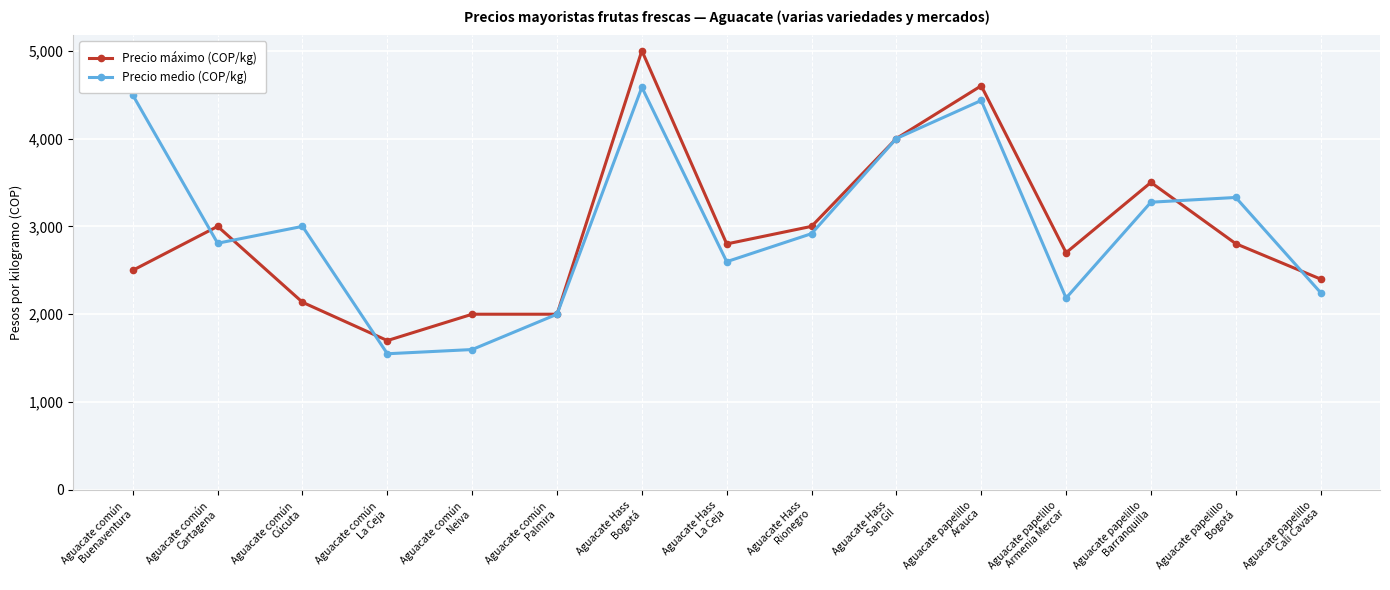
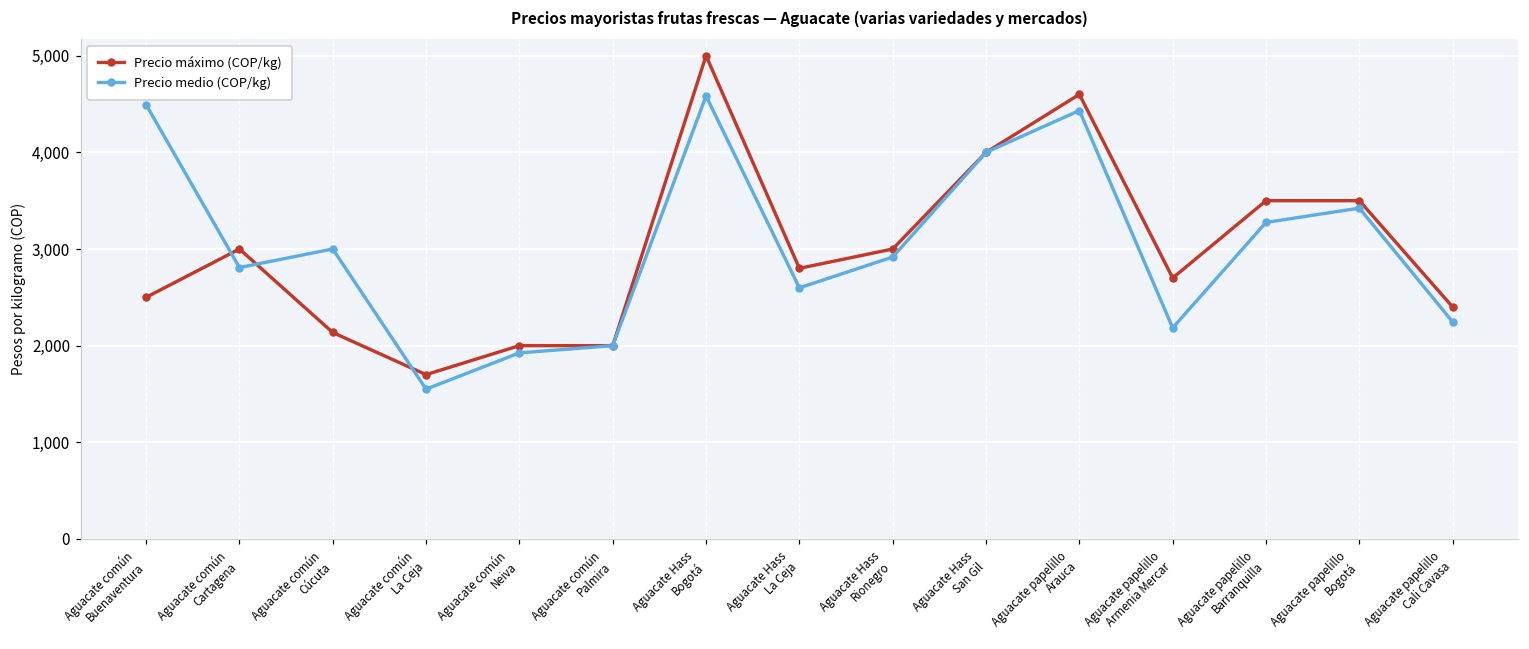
  {
    "Precio máximo (COP/kg)": {
      "Aguacate común Buenaventura": "2,500",
      "Aguacate común Cartagena": "3,000",
      "Aguacate común Cúcuta": "2,100",
      "Aguacate común La Ceja": "1,700",
      "Aguacate común Neiva": "2,000",
      "Aguacate Hass Bogotá": "5,000",
      "Aguacate Hass La Ceja": "2,800",
      "Aguacate Hass Rionegro": "3,000",
      "Aguacate papelillo Arauca": "4,600",
      "Aguacate papelillo Armenia Mercar": "2,700",
      "Aguacate papelillo Barranquilla": "3,500",
-     "Aguacate papelillo Bogotá": "2,800",
+     "Aguacate papelillo Bogotá": "3,500",
      "Aguacate papelillo Cali Cavasa": "2,400"
    },
    "Precio medio (COP/kg)": {
      "Aguacate común Buenaventura": "4,500",
      "Aguacate común Cartagena": "2,800",
      "Aguacate común Cúcuta": "3,000",
      "Aguacate común La Ceja": "1,600",
-     "Aguacate común Neiva": "1,600",
+     "Aguacate común Neiva": "1,900",
      "Aguacate Hass Bogotá": "4,600",
      "Aguacate Hass La Ceja": "2,600",
      "Aguacate Hass Rionegro": "2,900",
      "Aguacate papelillo Arauca": "4,400",
      "Aguacate papelillo Armenia Mercar": "2,200",
      "Aguacate papelillo Barranquilla": "3,300",
-     "Aguacate papelillo Bogotá": "3,300",
+     "Aguacate papelillo Bogotá": "3,400",
      "Aguacate papelillo Cali Cavasa": "2,200"
    }
  }
